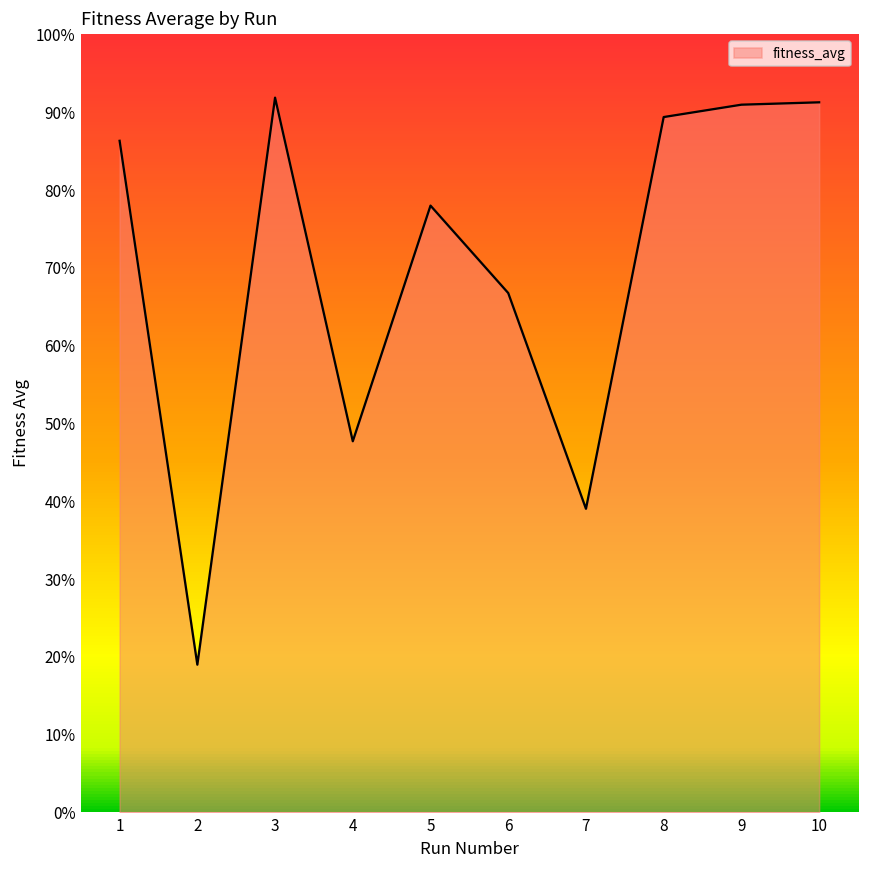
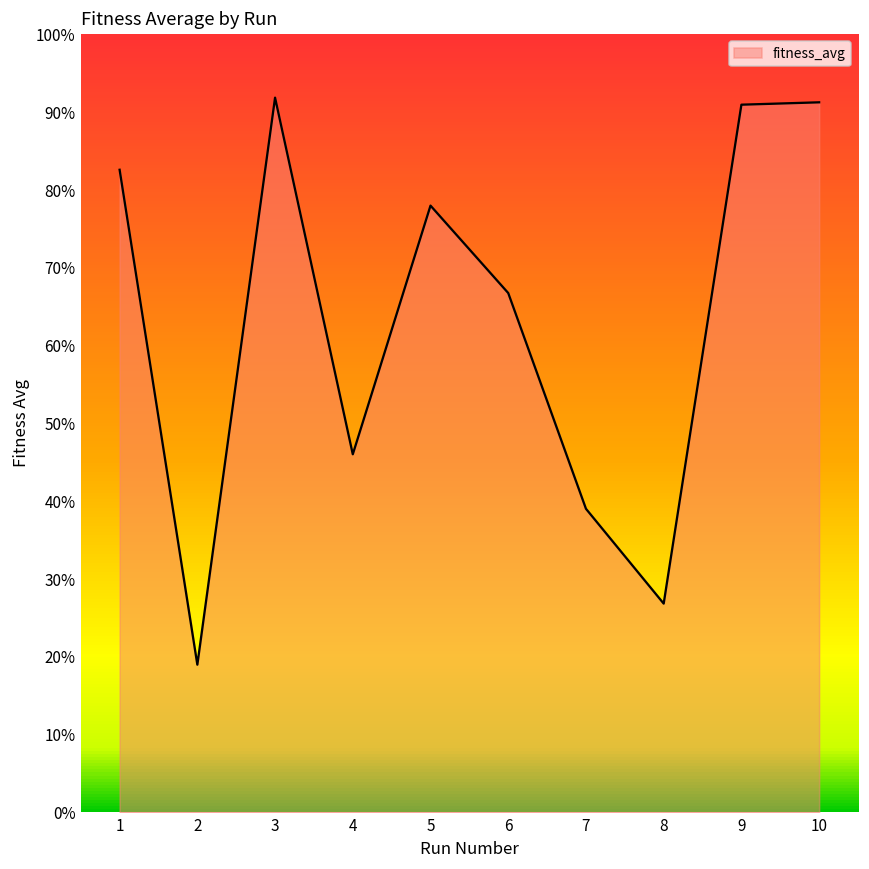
  {
-   "1": "86%",
+   "1": "83%",
    "2": "19%",
    "3": "92%",
-   "4": "48%",
+   "4": "46%",
    "5": "78%",
    "6": "67%",
    "7": "39%",
-   "8": "89%",
+   "8": "27%",
    "9": "91%",
    "10": "91%"
  }
